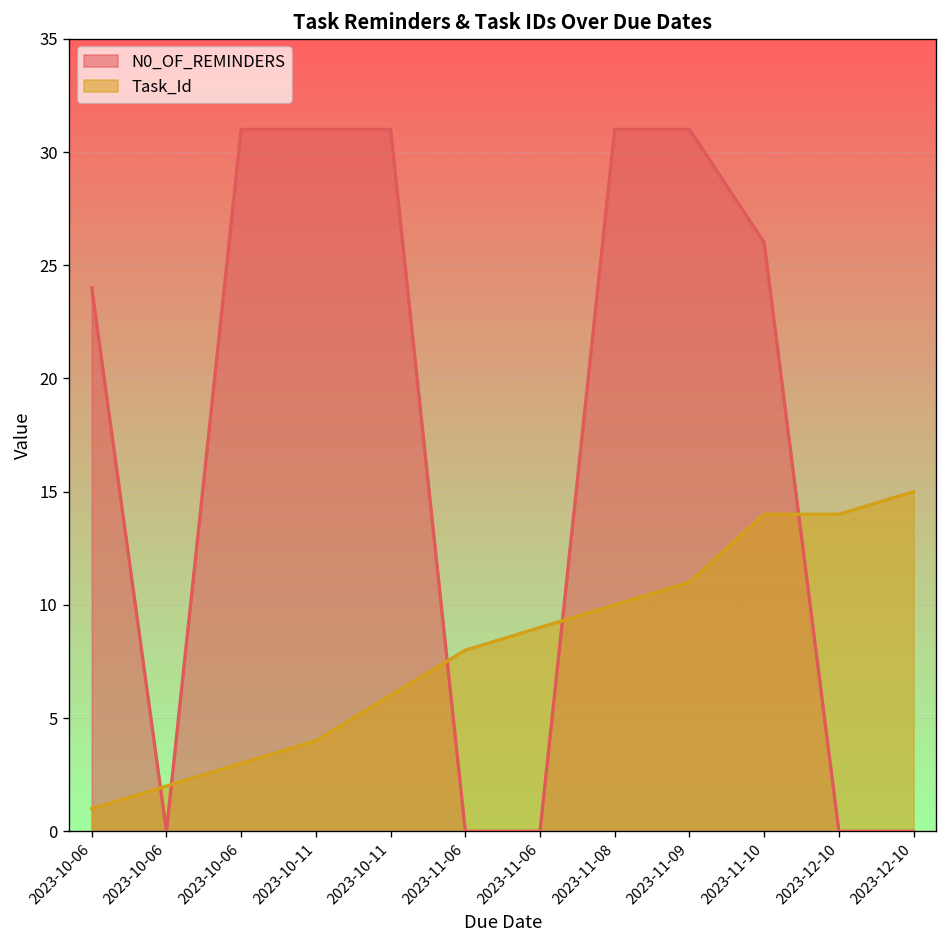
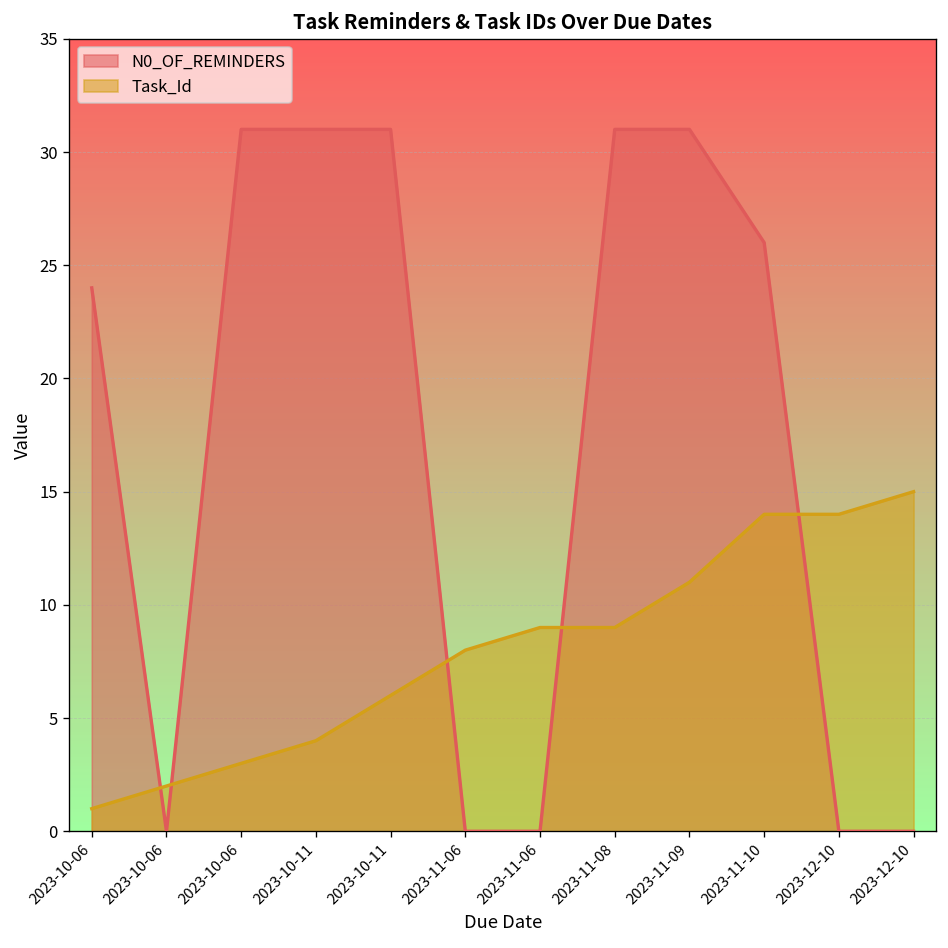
  {
    "N0_OF_REMINDERS": {
      "2023-11-08": 31,
      "2023-11-09": 31,
      "2023-11-10": 26
    },
    "Task_Id": {
-     "2023-11-08": 10,
+     "2023-11-08": 9,
      "2023-11-09": 11,
      "2023-11-10": 14
    }
  }
